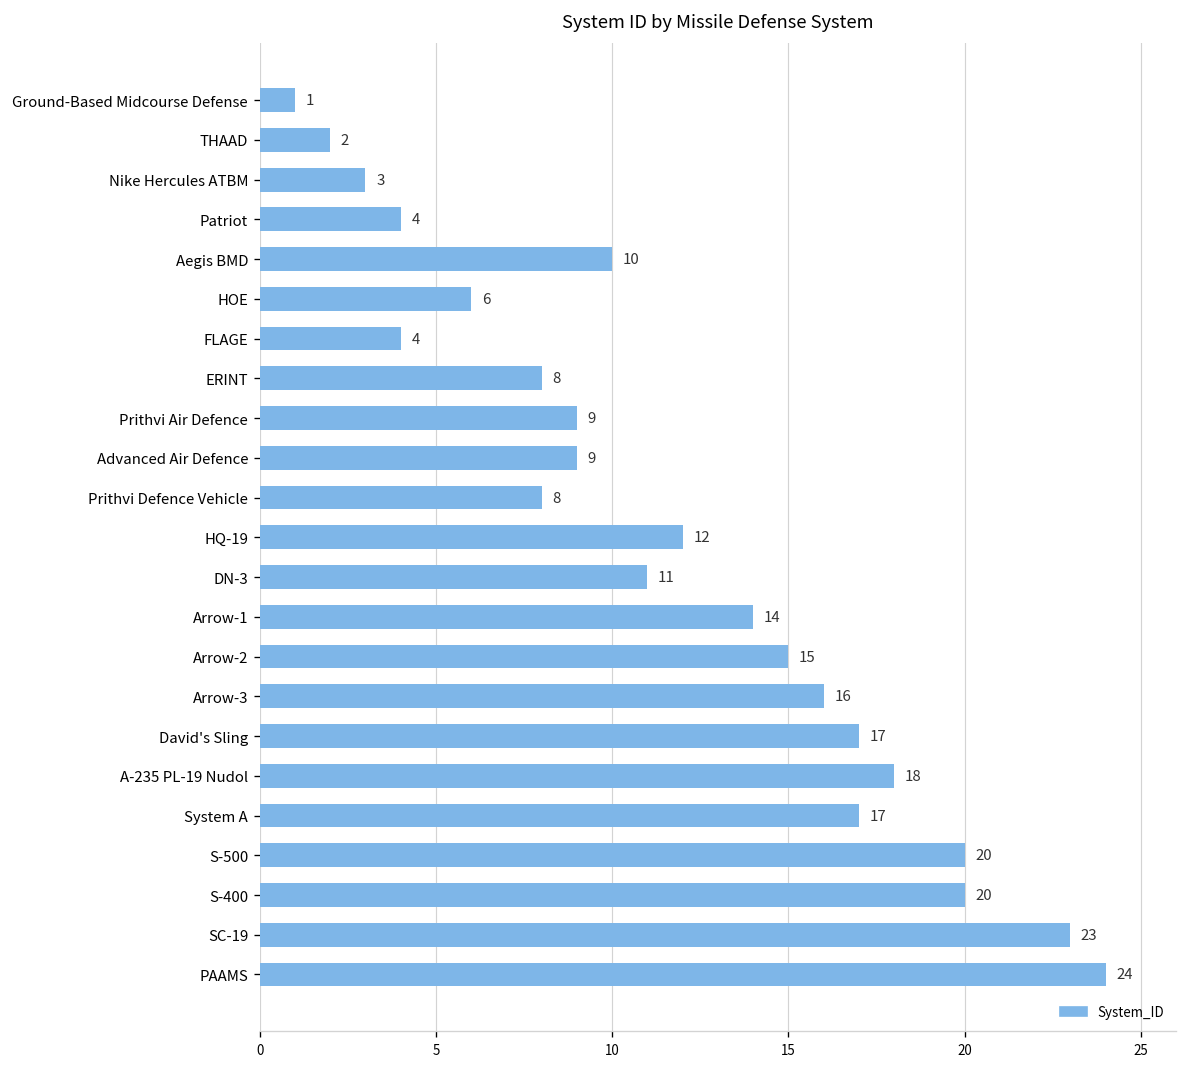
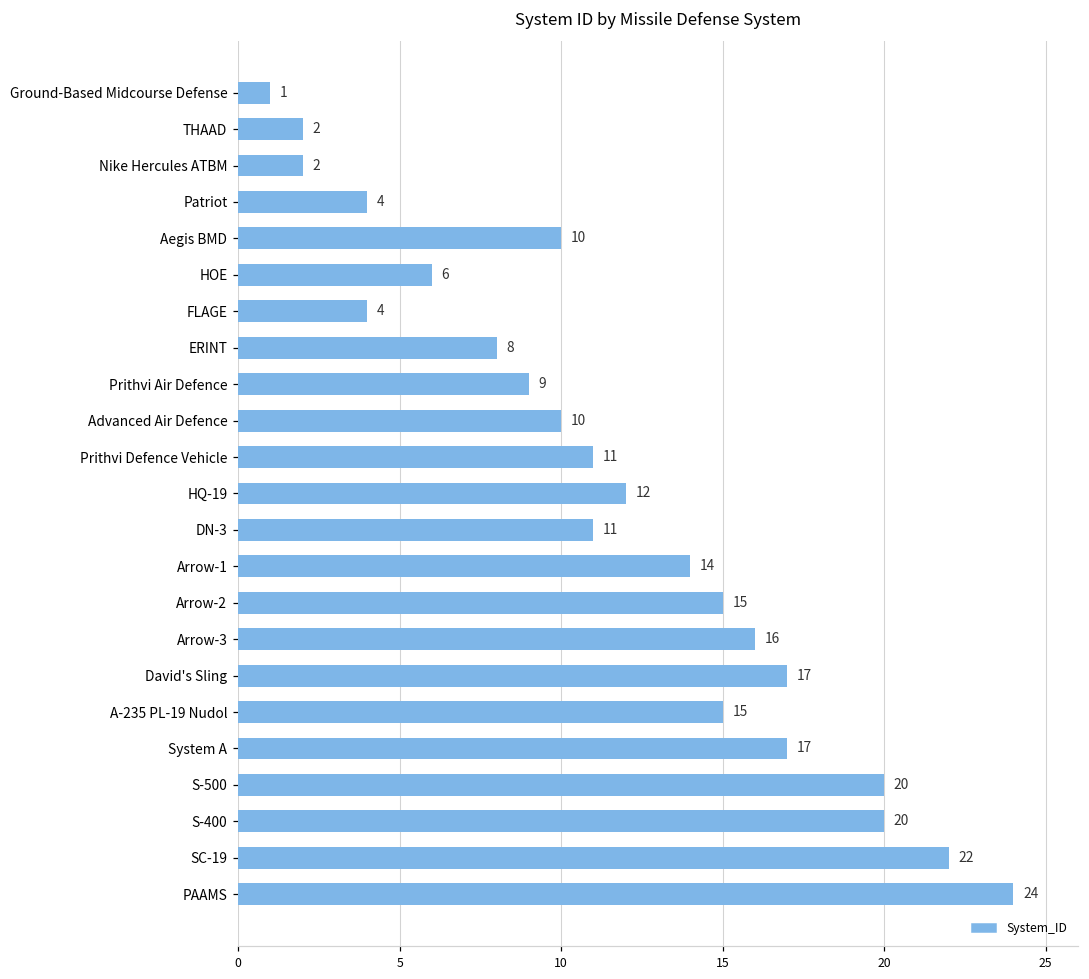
  {
    "Ground-Based Midcourse Defense": 1,
    "THAAD": 2,
-   "Nike Hercules ATBM": 3,
+   "Nike Hercules ATBM": 2,
    "Patriot": 4,
    "Aegis BMD": 10,
    "HOE": 6,
    "FLAGE": 4,
    "ERINT": 8,
    "Prithvi Air Defence": 9,
-   "Advanced Air Defence": 9,
-   "Prithvi Defence Vehicle": 8,
+   "Advanced Air Defence": 10,
+   "Prithvi Defence Vehicle": 11,
    "HQ-19": 12,
    "DN-3": 11,
    "Arrow-1": 14,
    "Arrow-2": 15,
    "Arrow-3": 16,
    "David's Sling": 17,
-   "A-235 PL-19 Nudol": 18,
+   "A-235 PL-19 Nudol": 15,
    "System A": 17,
    "S-500": 20,
    "S-400": 20,
-   "SC-19": 23,
+   "SC-19": 22,
    "PAAMS": 24
  }
